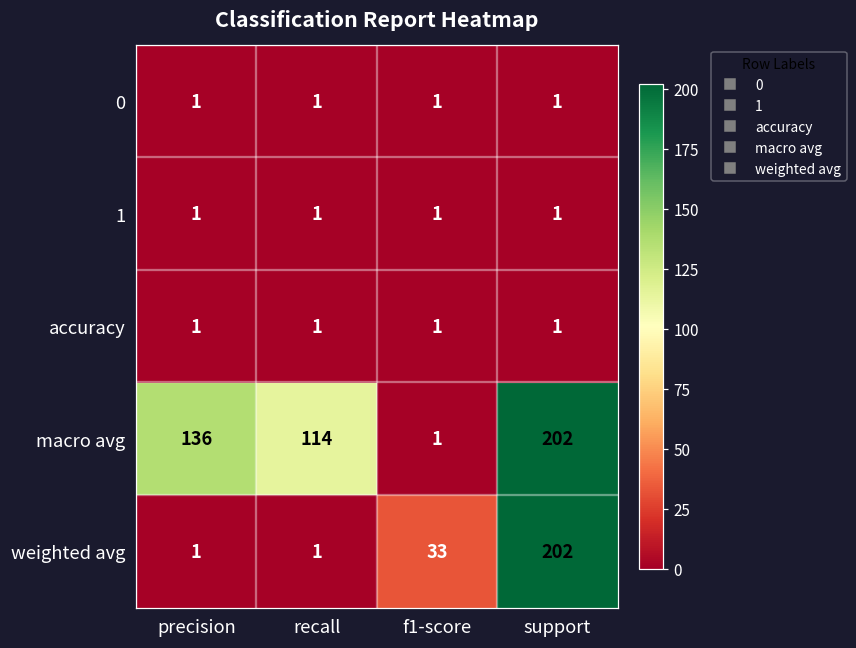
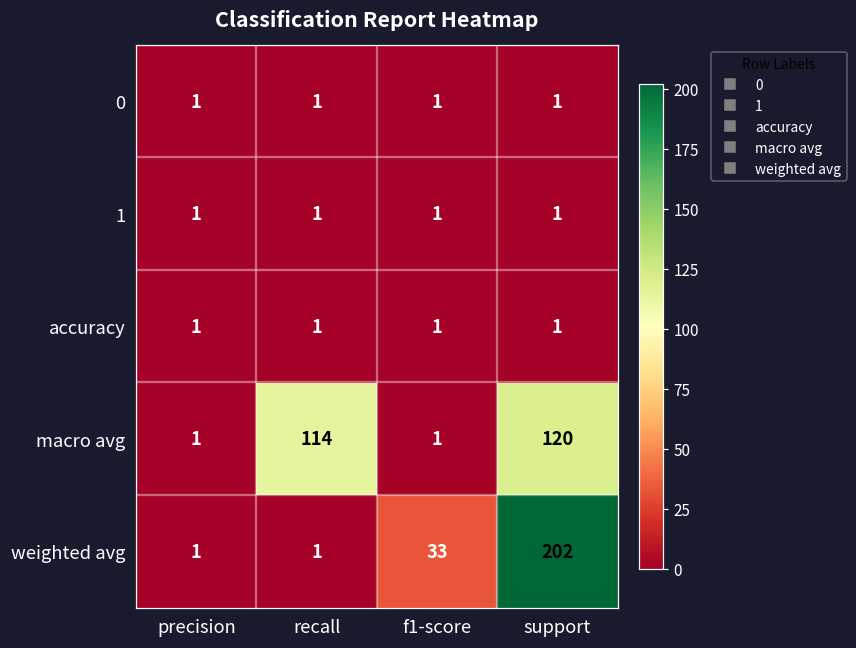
  {
    "0": {
      "precision": 1,
      "recall": 1,
      "f1-score": 1,
      "support": 1
    },
    "1": {
      "precision": 1,
      "recall": 1,
      "f1-score": 1,
      "support": 1
    },
    "accuracy": {
      "precision": 1,
      "recall": 1,
      "f1-score": 1,
      "support": 1
    },
    "macro avg": {
-     "precision": 136,
+     "precision": 1,
      "recall": 114,
      "f1-score": 1,
-     "support": 202
+     "support": 120
    },
    "weighted avg": {
      "precision": 1,
      "recall": 1,
      "f1-score": 33,
      "support": 202
    }
  }
